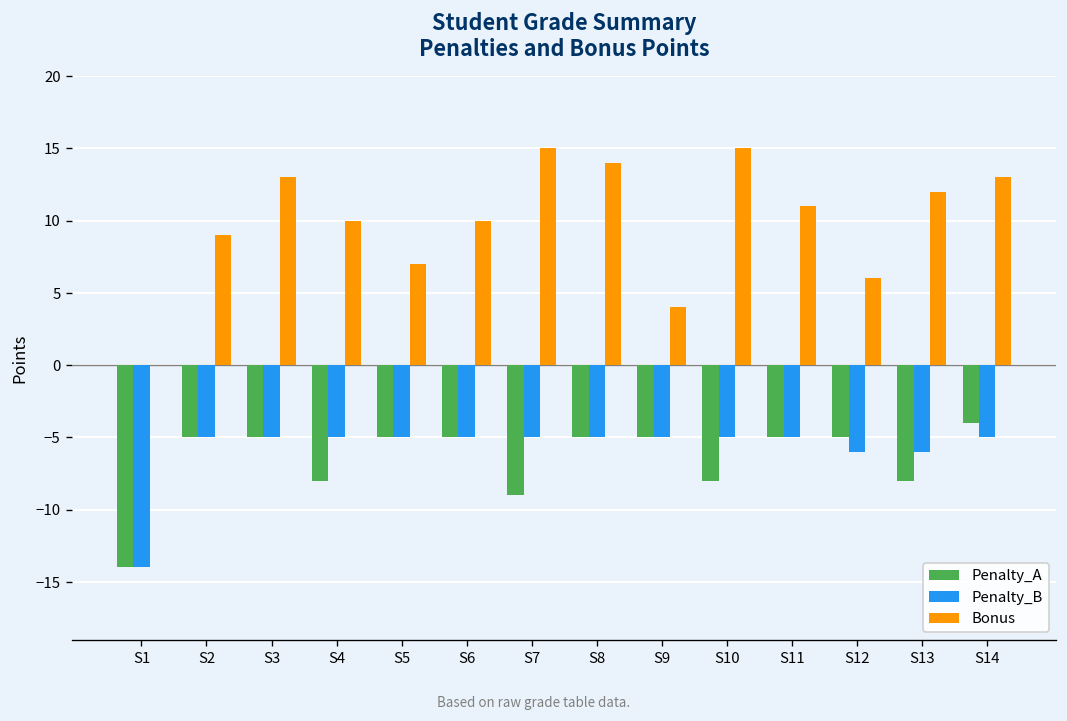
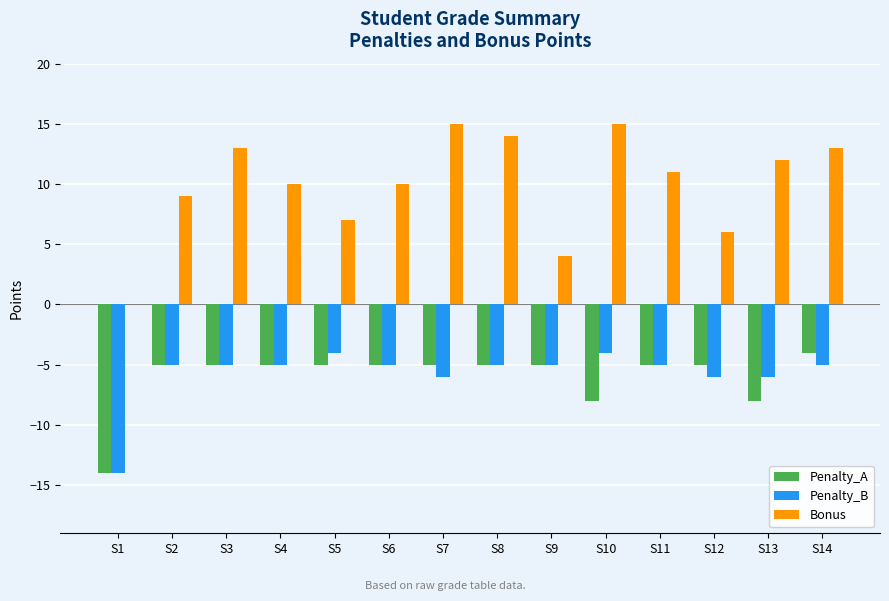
  {
    "Penalty_A": {
      "S1": -14,
      "S2": -5,
      "S3": -5,
-     "S4": -8,
+     "S4": -5,
      "S5": -5,
      "S6": -5,
-     "S7": -9,
+     "S7": -5,
      "S8": -5,
      "S9": -5,
      "S10": -8,
      "S11": -5,
      "S12": -5,
      "S13": -8,
      "S14": -4
    },
    "Penalty_B": {
      "S1": -14,
      "S2": -5,
      "S3": -5,
      "S4": -5,
-     "S5": -5,
+     "S5": -4,
      "S6": -5,
-     "S7": -5,
+     "S7": -6,
      "S8": -5,
      "S9": -5,
-     "S10": -5,
+     "S10": -4,
      "S11": -5,
      "S12": -6,
      "S13": -6,
      "S14": -5
    },
    "Bonus": {
      "S1": 0,
      "S2": 9,
      "S3": 13,
      "S4": 10,
      "S5": 7,
      "S6": 10,
      "S7": 15,
      "S8": 14,
      "S9": 4,
      "S10": 15,
      "S11": 11,
      "S12": 6,
      "S13": 12,
      "S14": 13
    }
  }
